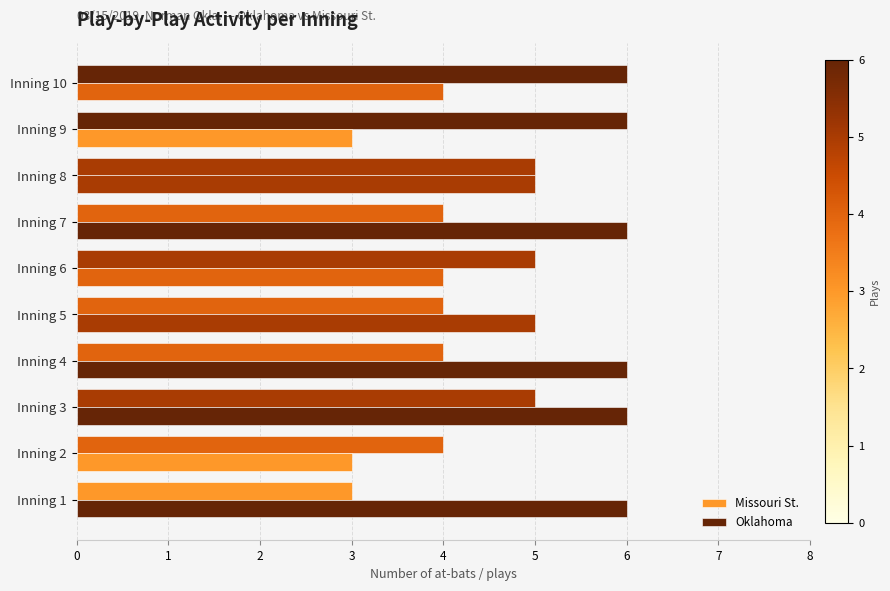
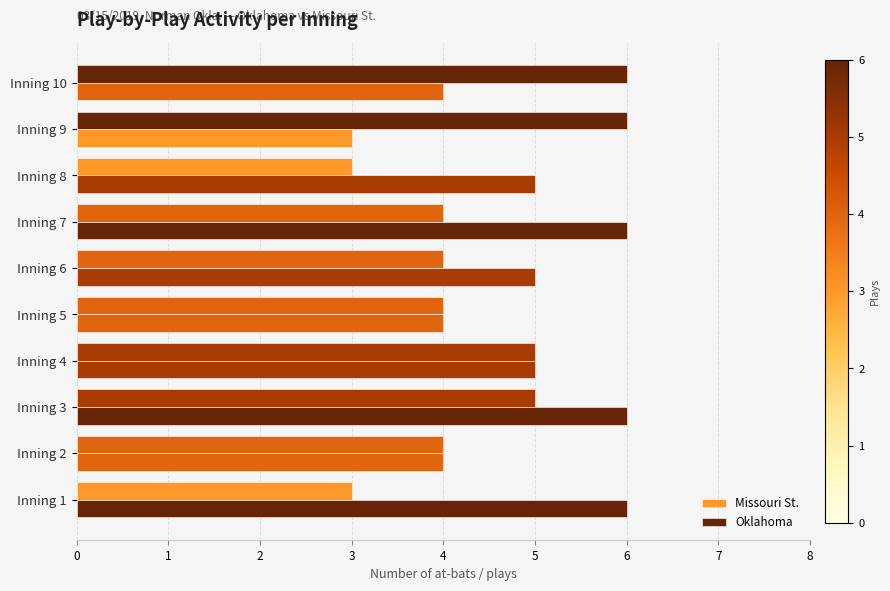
  {
    "Missouri St.": {
      "Inning 10": 6,
      "Inning 9": 6,
-     "Inning 8": 5,
+     "Inning 8": 3,
      "Inning 7": 4,
-     "Inning 6": 5,
+     "Inning 6": 4,
      "Inning 5": 4,
-     "Inning 4": 4,
+     "Inning 4": 5,
      "Inning 3": 5,
      "Inning 2": 4,
      "Inning 1": 3
    },
    "Oklahoma": {
      "Inning 10": 4,
      "Inning 9": 3,
      "Inning 8": 5,
      "Inning 7": 6,
-     "Inning 6": 4,
-     "Inning 5": 5,
-     "Inning 4": 6,
+     "Inning 6": 5,
+     "Inning 5": 4,
+     "Inning 4": 5,
      "Inning 3": 6,
-     "Inning 2": 3,
+     "Inning 2": 4,
      "Inning 1": 6
    }
  }
